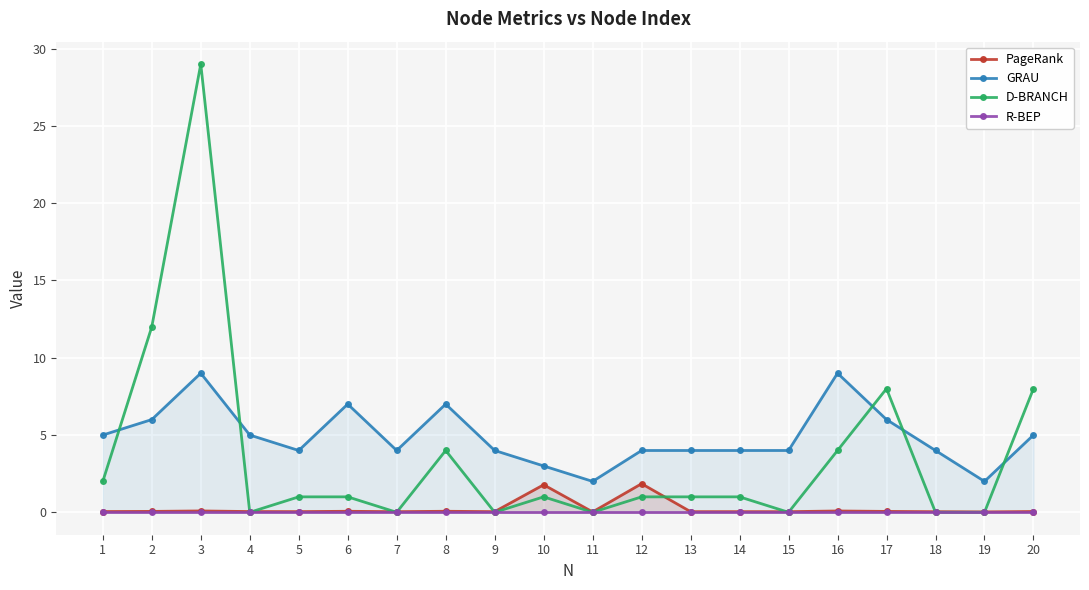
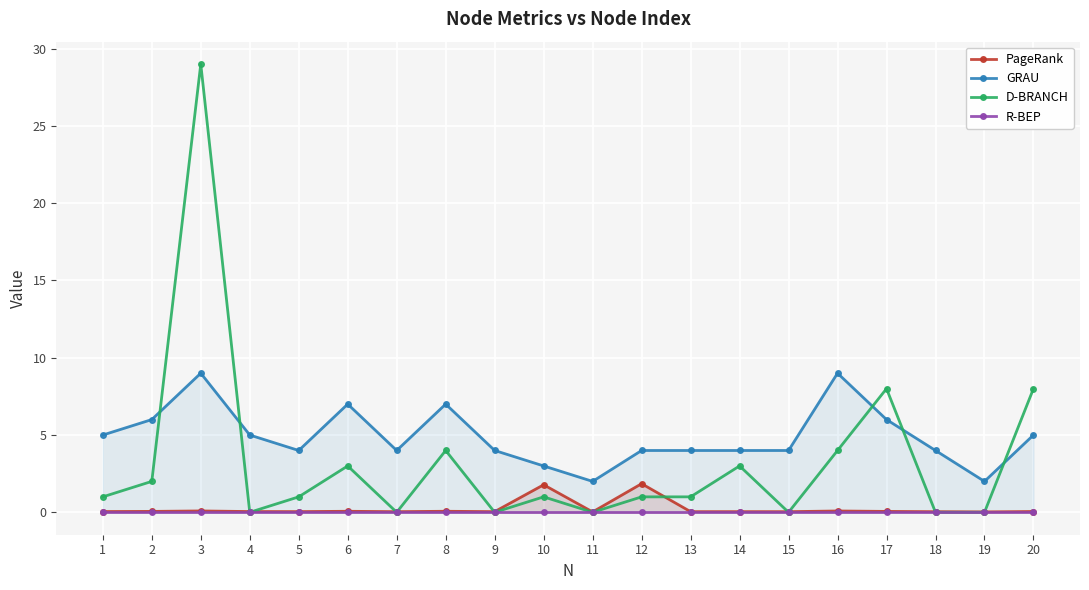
  {
    "PageRank": {
      "10": 1.8,
      "12": 2
    },
    "GRAU": {
      "1": 5,
      "2": 6,
      "3": 9,
      "4": 5,
      "5": 4,
      "6": 7,
      "7": 4,
      "8": 7,
      "9": 4,
      "10": 3,
      "11": 2,
      "12": 4,
      "13": 4,
      "14": 4,
      "15": 4,
      "16": 9,
      "17": 6,
      "18": 4,
      "19": 2,
      "20": 5
    },
    "D-BRANCH": {
-     "1": 2,
-     "2": 12,
+     "1": 1,
+     "2": 2,
      "3": 29,
      "5": 1,
-     "6": 1,
+     "6": 3,
      "8": 4,
      "10": 1,
      "12": 1,
      "13": 1,
-     "14": 1,
+     "14": 3,
      "16": 4,
      "17": 8,
      "20": 8
    },
    "R-BEP": {
      "10": 0,
      "12": 0
    }
  }
